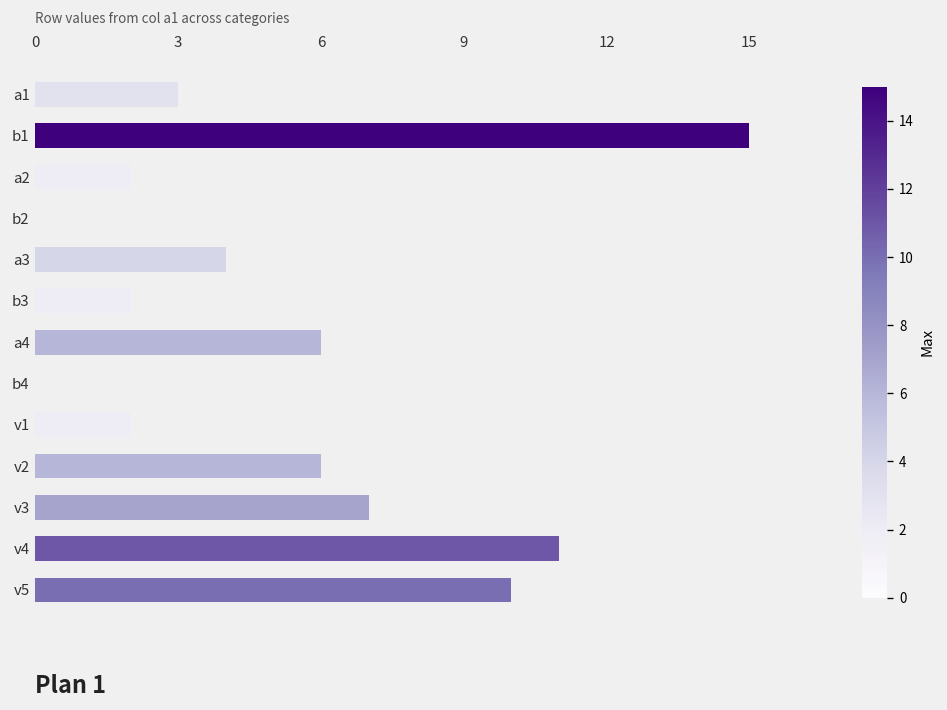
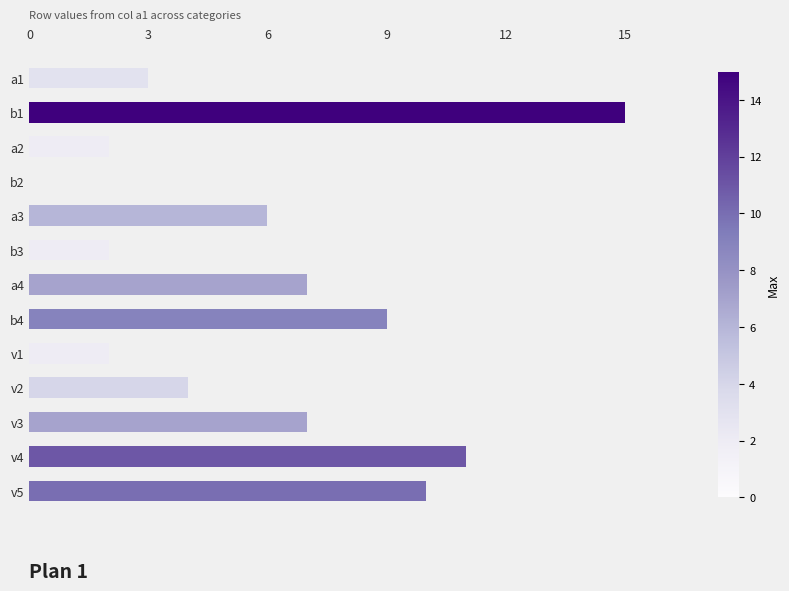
  {
    "a1": 3,
    "b1": 15,
    "a2": 2,
    "b2": 0,
-   "a3": 4,
+   "a3": 6,
    "b3": 2,
-   "a4": 6,
-   "b4": 0,
+   "a4": 7,
+   "b4": 9,
    "v1": 2,
-   "v2": 6,
+   "v2": 4,
    "v3": 7,
    "v4": 11,
    "v5": 10
  }
